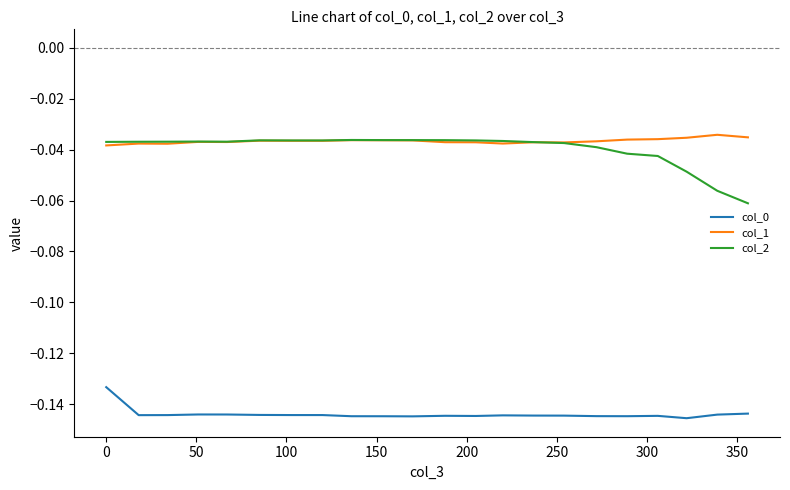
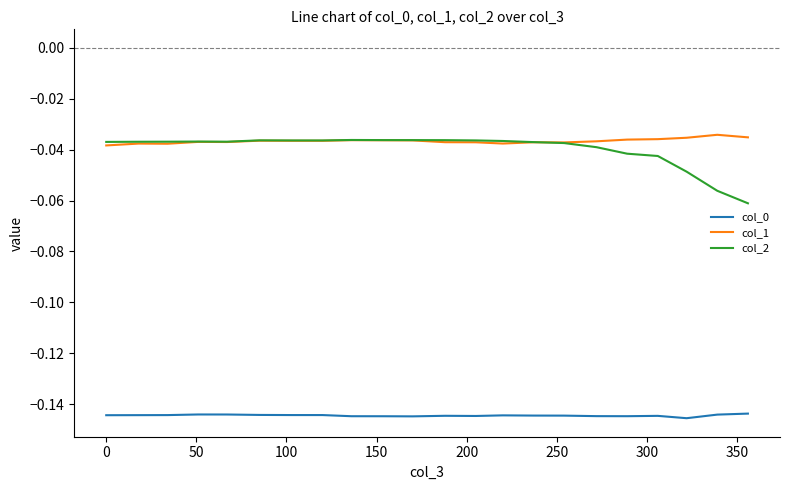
  {
    "col_0": {
-     "0": -0.133
+     "0": -0.144
    },
    "col_1": {
      "0": -0.038
    },
    "col_2": {
      "0": -0.037
    }
  }
